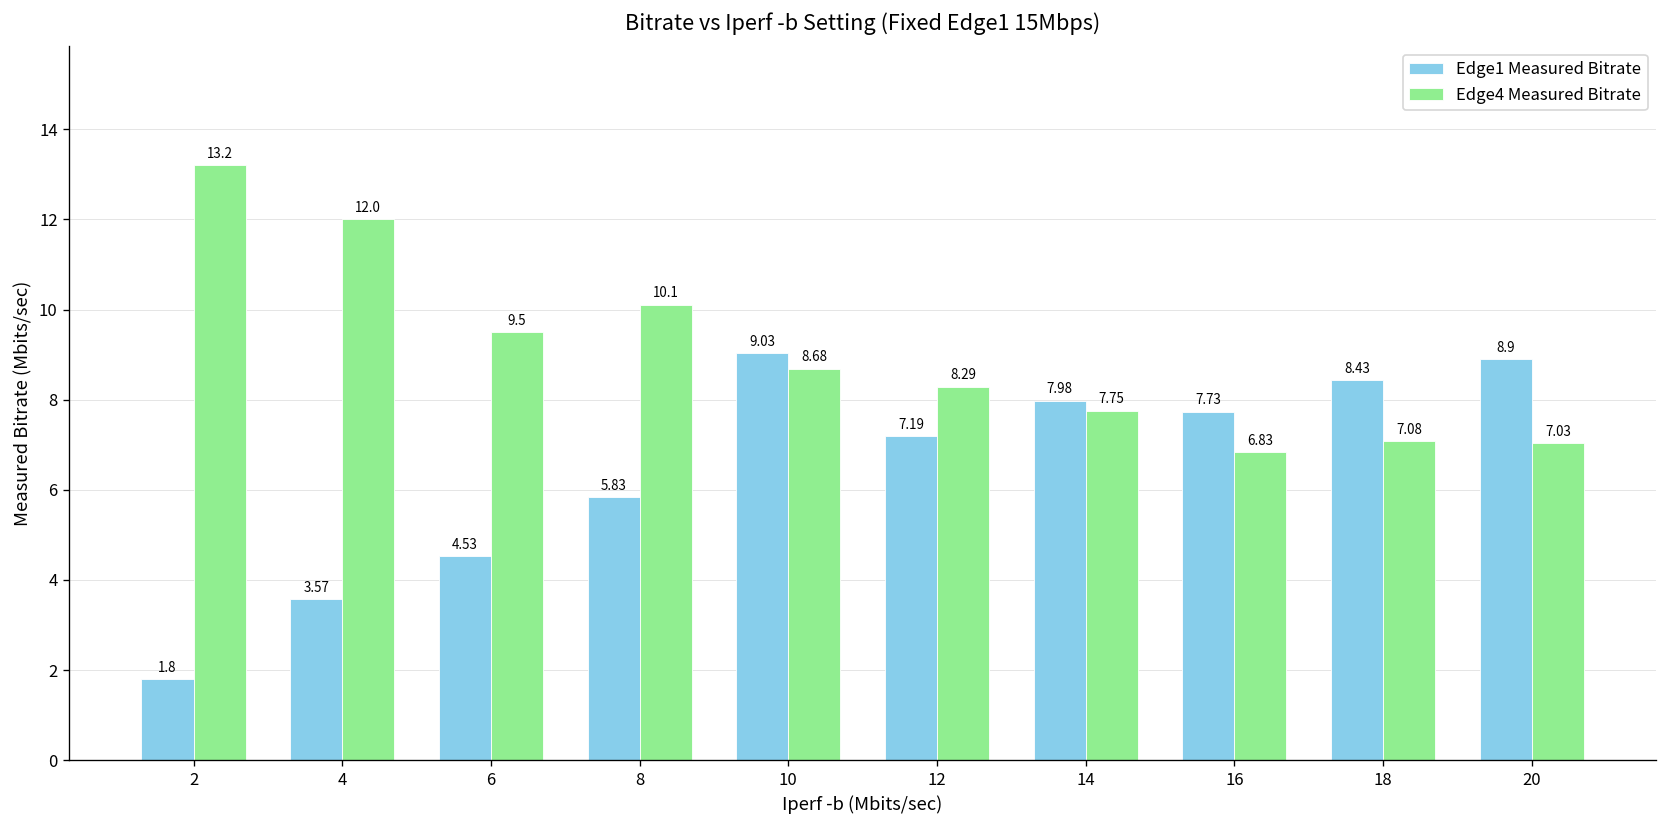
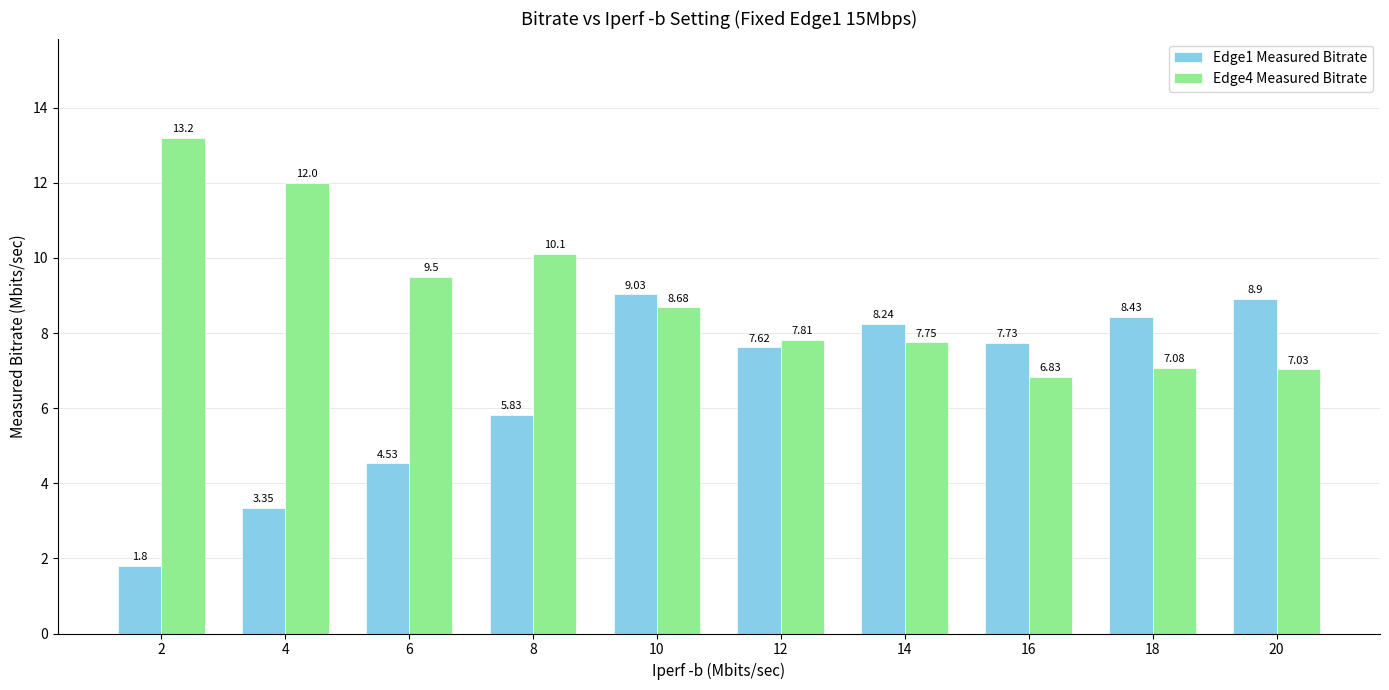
  {
    "Edge1 Measured Bitrate": {
      "2": 1.8,
-     "4": 3.57,
+     "4": 3.35,
      "6": 4.53,
      "8": 5.83,
      "10": 9.03,
-     "12": 7.19,
-     "14": 7.98,
+     "12": 7.62,
+     "14": 8.24,
      "16": 7.73,
      "18": 8.43,
      "20": 8.9
    },
    "Edge4 Measured Bitrate": {
      "2": 13.2,
      "4": 12.0,
      "6": 9.5,
      "8": 10.1,
      "10": 8.68,
-     "12": 8.29,
+     "12": 7.81,
      "14": 7.75,
      "16": 6.83,
      "18": 7.08,
      "20": 7.03
    }
  }
